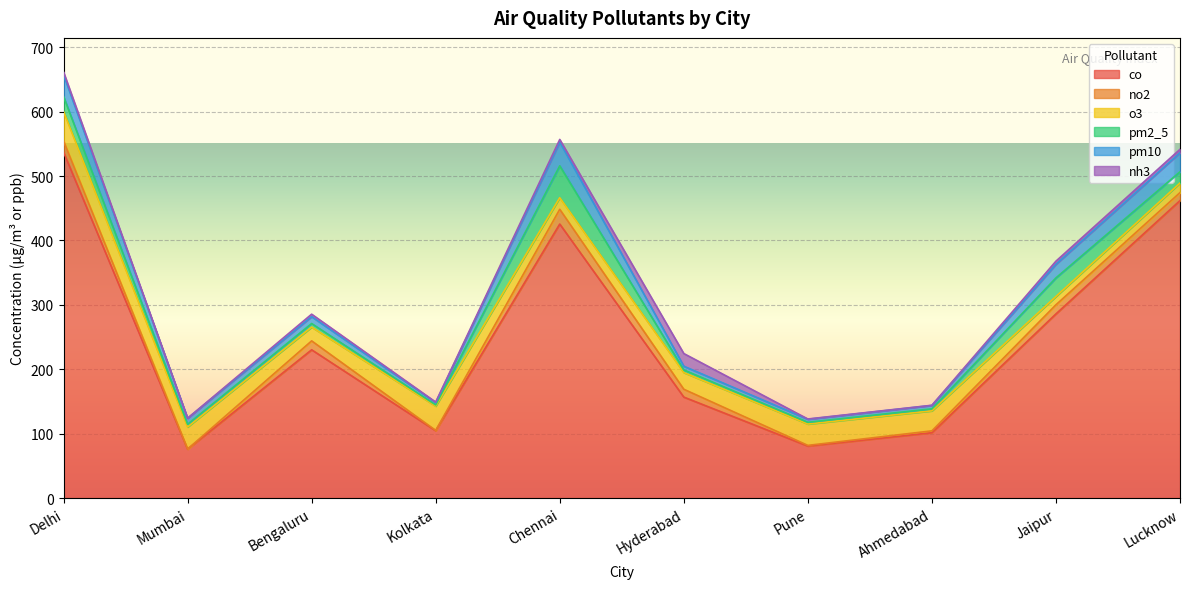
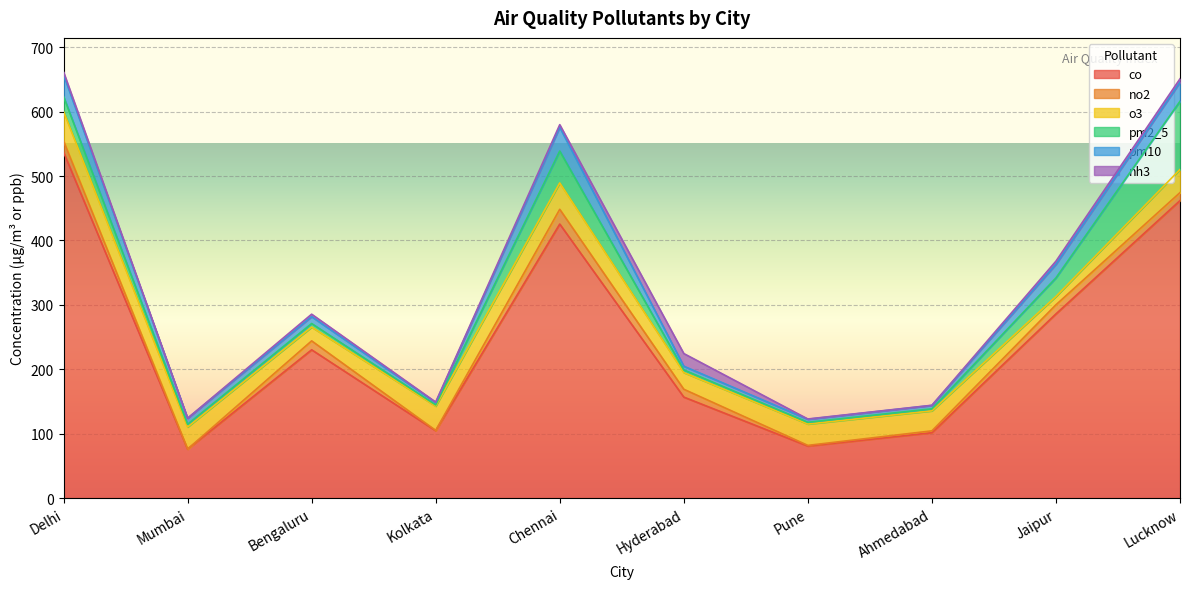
  {
    "o3": {
      "Delhi": 50,
      "Mumbai": 30,
      "Bengaluru": 20,
-     "Chennai": 20,
+     "Chennai": 40,
      "Hyderabad": 30,
      "Jaipur": 10,
-     "Lucknow": 10
+     "Lucknow": 40
    },
    "pm2_5": {
      "Delhi": 20,
      "Mumbai": 0,
      "Bengaluru": 10,
      "Chennai": 50,
      "Hyderabad": 0,
      "Jaipur": 30,
-     "Lucknow": 20
+     "Lucknow": 110
    },
    "pm10": {
      "Delhi": 30,
      "Chennai": 40,
      "Hyderabad": 10,
      "Jaipur": 20,
      "Lucknow": 30
    },
    "nh3": {
      "Delhi": 0,
      "Chennai": 0,
      "Hyderabad": 20,
      "Jaipur": 0,
      "Lucknow": 10
    }
  }
